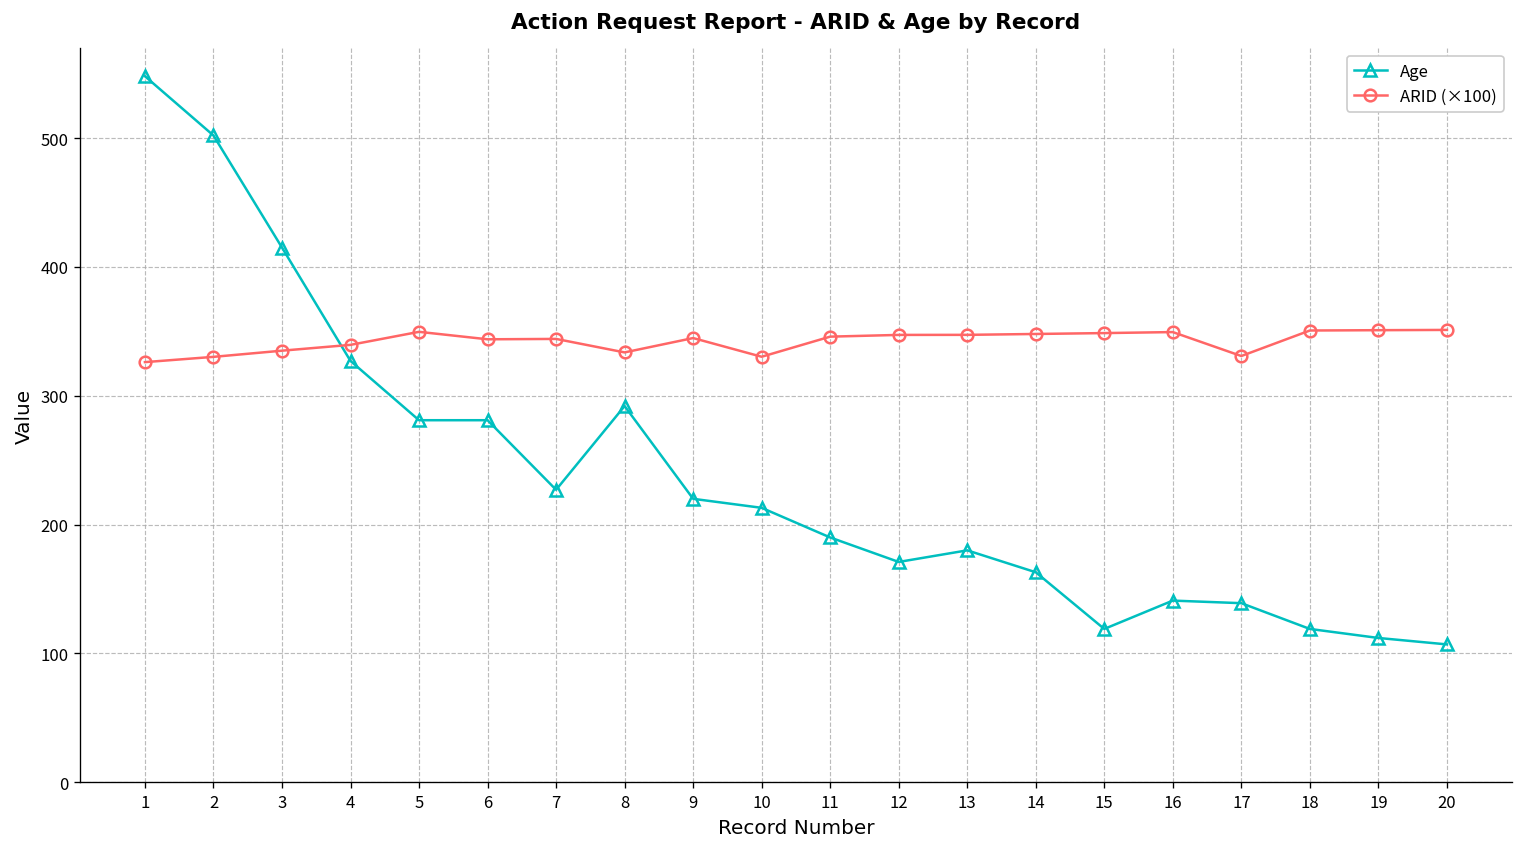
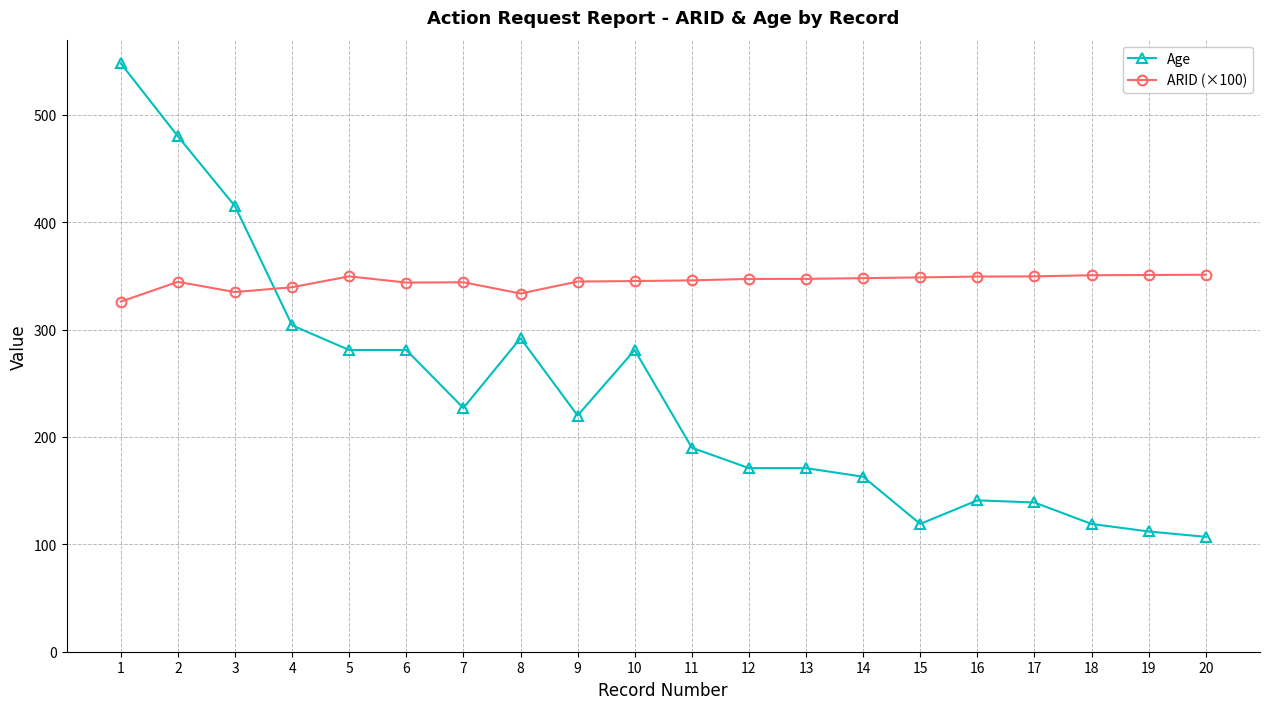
  {
    "Age": {
      "1": 548,
-     "2": 502,
+     "2": 480,
      "3": 415,
-     "4": 327,
+     "4": 304,
      "5": 281,
      "6": 281,
      "7": 227,
      "8": 292,
      "9": 220,
-     "10": 213,
+     "10": 281,
      "11": 190,
      "12": 171,
-     "13": 180,
+     "13": 171,
      "14": 163,
      "15": 119,
      "16": 141,
      "17": 139,
      "18": 119,
      "19": 112,
      "20": 107
    },
    "ARID (×100)": {
      "1": 326,
-     "2": 330,
+     "2": 345,
      "3": 335,
      "4": 339,
      "5": 350,
      "6": 344,
      "7": 344,
      "8": 334,
      "9": 345,
-     "10": 330,
+     "10": 345,
      "11": 346,
      "12": 347,
      "13": 347,
      "14": 348,
      "15": 349,
      "16": 349,
-     "17": 331,
+     "17": 350,
      "18": 351,
      "19": 351,
      "20": 351
    }
  }
